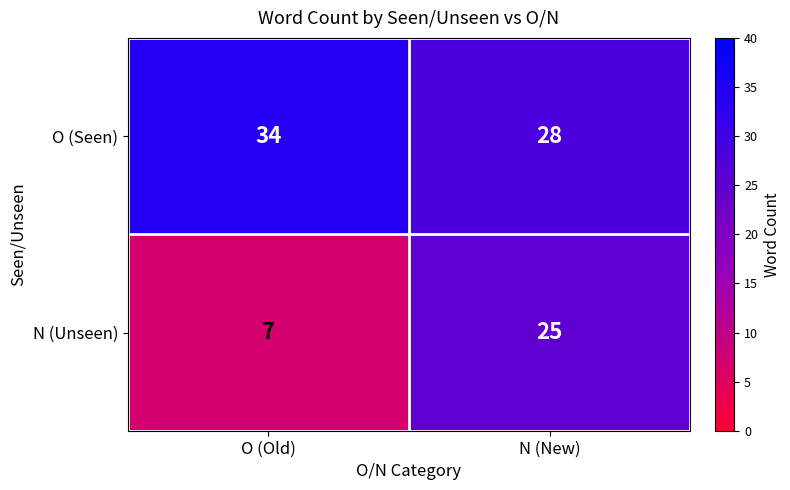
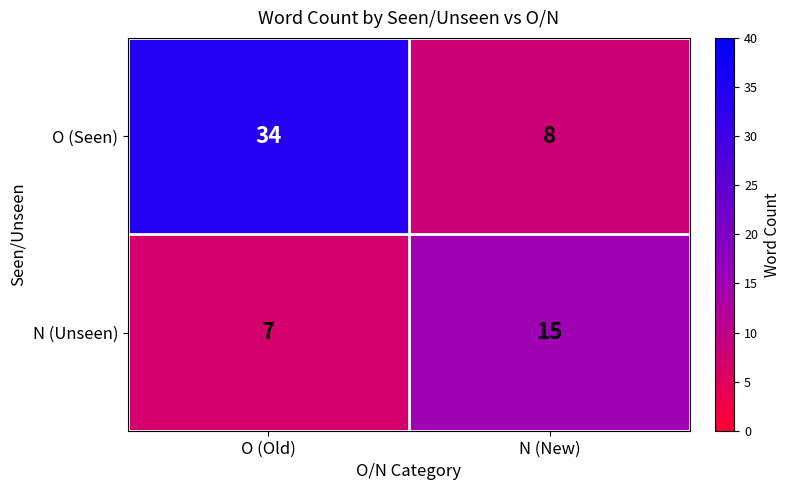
  {
    "O (Seen)": {
      "O (Old)": 34,
-     "N (New)": 28
+     "N (New)": 8
    },
    "N (Unseen)": {
      "O (Old)": 7,
-     "N (New)": 25
+     "N (New)": 15
    }
  }
